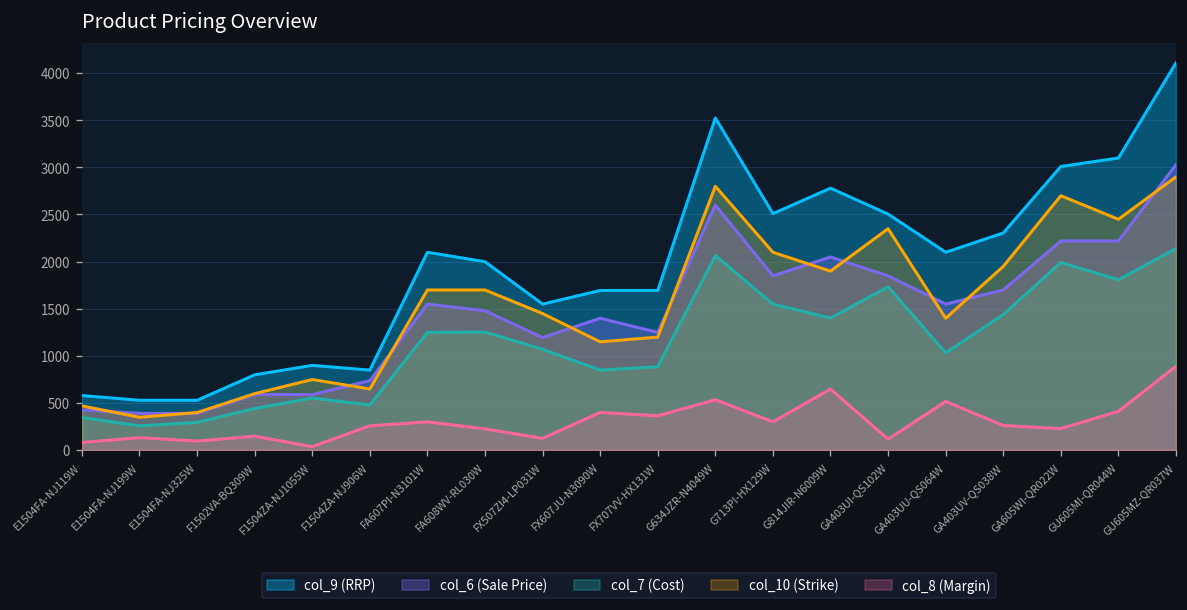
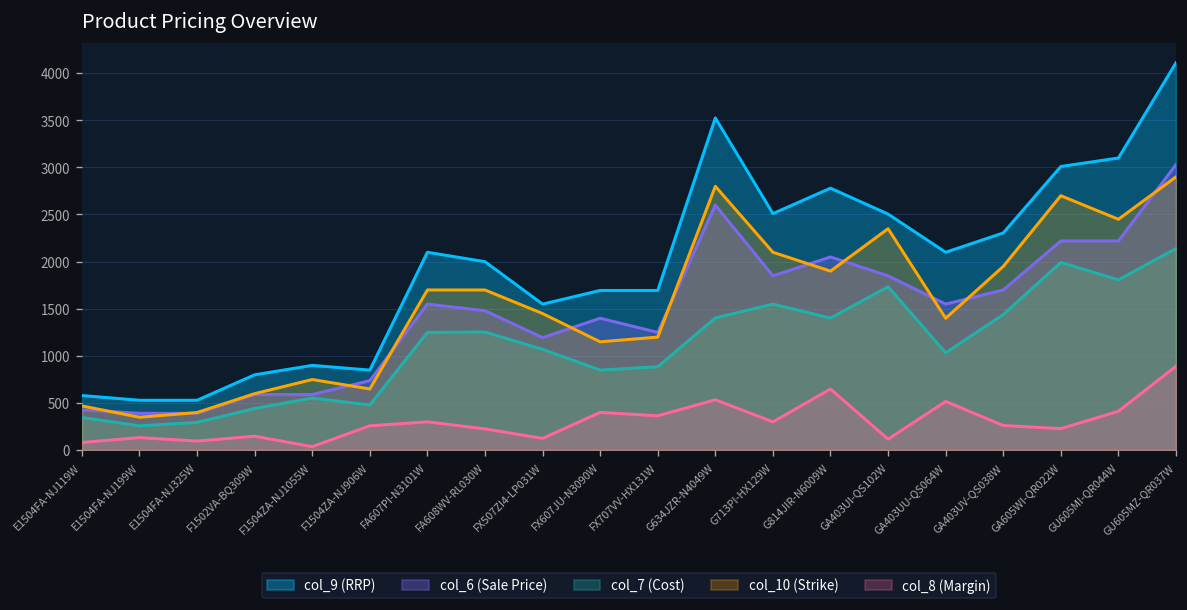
  {
    "col_9 (RRP)": {
      "E1504FA-NJ119W": 600,
      "E1504FA-NJ199W": 500,
      "E1504FA-NJ325W": 500,
      "F1502VA-BQ309W": 800,
      "F1504ZA-NJ1055W": 900,
      "F1504ZA-NJ906W": 800,
      "FA607PI-N3101W": 2100,
      "FA608WV-RL030W": 2000,
      "FX507ZI4-LP031W": 1500,
      "FX607JU-N3090W": 1700,
      "FX707VV-HX131W": 1700,
      "G634JZR-N4049W": 3500,
      "G713PI-HX129W": 2500,
      "G814JIR-N6009W": 2800,
      "GA403UI-QS102W": 2500,
      "GA403UU-QS064W": 2100,
      "GA403UV-QS038W": 2300,
      "GA605WI-QR022W": 3000,
      "GU605MI-QR044W": 3100,
      "GU605MZ-QR037W": 4100
    },
    "col_6 (Sale Price)": {
      "E1504FA-NJ119W": 400,
      "E1504FA-NJ199W": 400,
      "F1504ZA-NJ1055W": 600,
      "F1504ZA-NJ906W": 700,
      "FA607PI-N3101W": 1500,
      "FA608WV-RL030W": 1500,
      "FX507ZI4-LP031W": 1200,
      "FX607JU-N3090W": 1400,
      "FX707VV-HX131W": 1200,
      "G634JZR-N4049W": 2600,
      "G713PI-HX129W": 1800,
      "G814JIR-N6009W": 2000,
      "GA403UI-QS102W": 1800,
      "GA403UU-QS064W": 1500,
      "GA403UV-QS038W": 1700,
      "GA605WI-QR022W": 2200,
      "GU605MI-QR044W": 2200,
      "GU605MZ-QR037W": 3000
    },
    "col_7 (Cost)": {
      "E1504FA-NJ119W": 300,
      "E1504FA-NJ199W": 300,
      "E1504FA-NJ325W": 300,
      "F1502VA-BQ309W": 400,
      "F1504ZA-NJ1055W": 600,
      "F1504ZA-NJ906W": 500,
      "FA607PI-N3101W": 1200,
      "FA608WV-RL030W": 1300,
      "FX507ZI4-LP031W": 1100,
      "FX607JU-N3090W": 800,
      "FX707VV-HX131W": 900,
-     "G634JZR-N4049W": 2100,
+     "G634JZR-N4049W": 1400,
      "G713PI-HX129W": 1500,
      "G814JIR-N6009W": 1400,
      "GA403UI-QS102W": 1700,
      "GA403UU-QS064W": 1000,
      "GA403UV-QS038W": 1400,
      "GA605WI-QR022W": 2000,
      "GU605MI-QR044W": 1800,
      "GU605MZ-QR037W": 2100
    },
    "col_10 (Strike)": {
      "E1504FA-NJ119W": 500,
      "E1504FA-NJ199W": 300,
      "F1504ZA-NJ1055W": 700,
      "F1504ZA-NJ906W": 600,
      "FA607PI-N3101W": 1700,
      "FA608WV-RL030W": 1700,
      "FX507ZI4-LP031W": 1400,
      "FX607JU-N3090W": 1100,
      "FX707VV-HX131W": 1200,
      "G634JZR-N4049W": 2800,
      "G713PI-HX129W": 2100,
      "G814JIR-N6009W": 1900,
      "GA403UI-QS102W": 2300,
      "GA403UU-QS064W": 1400,
      "GA403UV-QS038W": 1900,
      "GA605WI-QR022W": 2700,
      "GU605MI-QR044W": 2400,
      "GU605MZ-QR037W": 2900
    },
    "col_8 (Margin)": {
      "E1504FA-NJ119W": 100,
      "E1504FA-NJ199W": 100,
      "E1504FA-NJ325W": 100,
      "F1502VA-BQ309W": 100,
      "F1504ZA-NJ1055W": 0,
      "F1504ZA-NJ906W": 300,
      "FA607PI-N3101W": 300,
      "FA608WV-RL030W": 200,
      "FX507ZI4-LP031W": 100,
      "FX607JU-N3090W": 400,
      "FX707VV-HX131W": 400,
      "G634JZR-N4049W": 500,
      "G713PI-HX129W": 300,
      "G814JIR-N6009W": 600,
      "GA403UI-QS102W": 100,
      "GA403UU-QS064W": 500,
      "GA403UV-QS038W": 300,
      "GA605WI-QR022W": 200,
      "GU605MI-QR044W": 400,
      "GU605MZ-QR037W": 900
    }
  }
